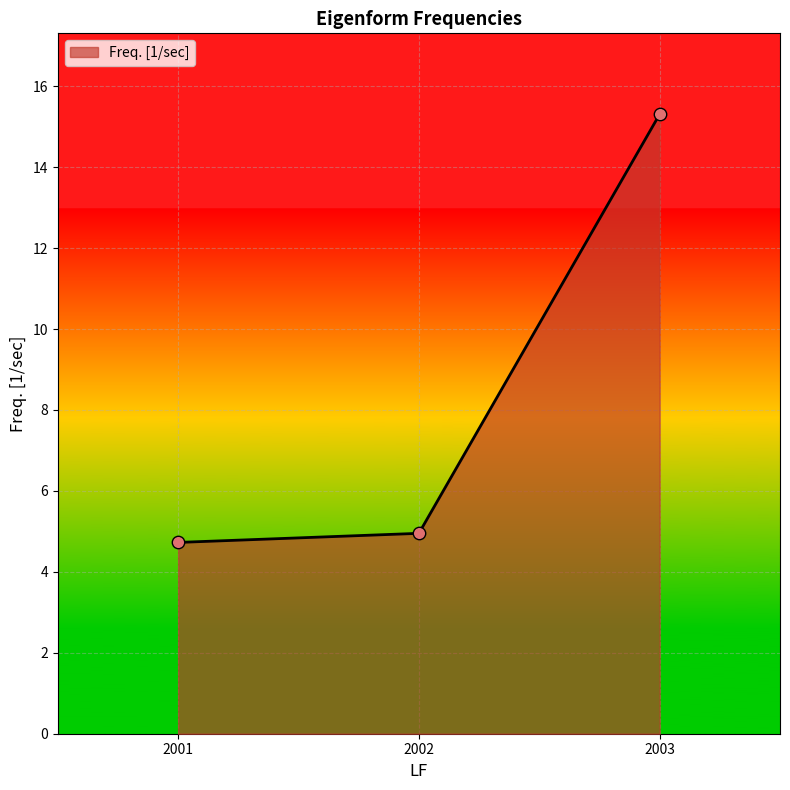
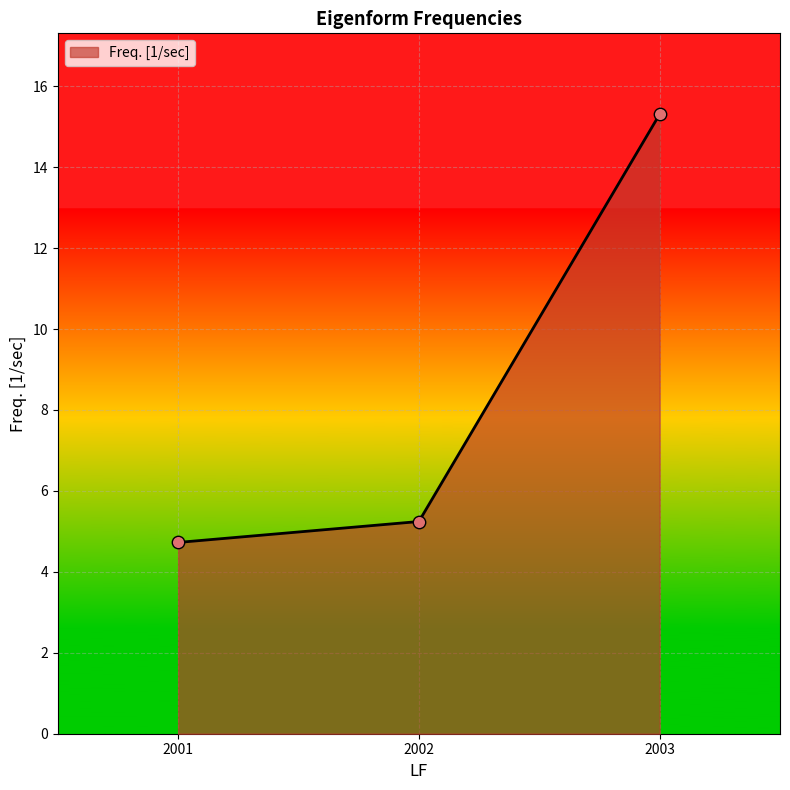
  {
    "2001": 4.7,
-   "2002": 5.0,
+   "2002": 5.2,
    "2003": 15.3
  }
